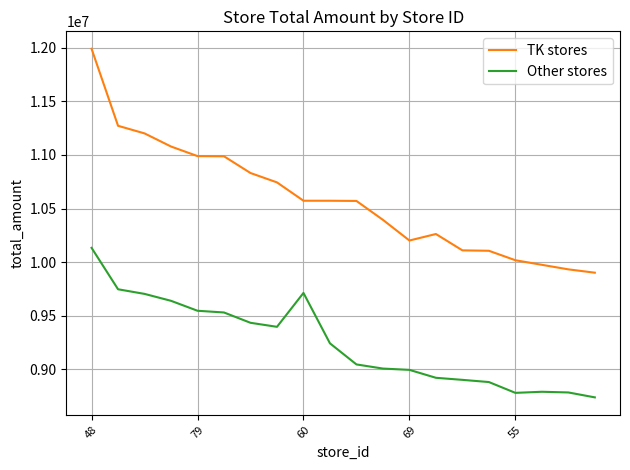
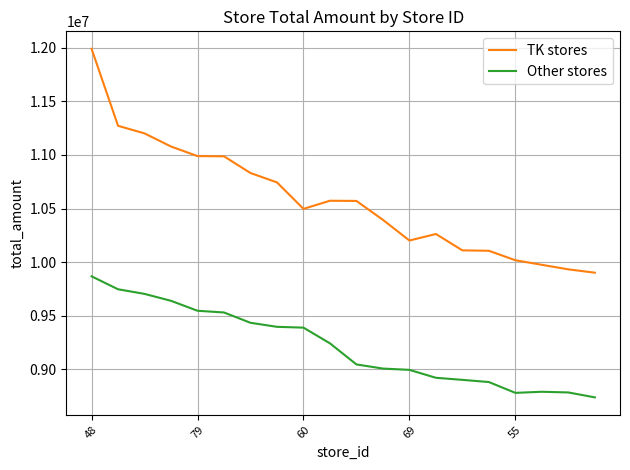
  {
    "TK stores": {
      "48": 11990000,
      "79": 10990000,
-     "60": 10570000,
+     "60": 10500000,
      "69": 10200000,
      "55": 10020000
    },
    "Other stores": {
-     "48": 10130000,
+     "48": 9870000,
      "79": 9540000,
-     "60": 9710000,
+     "60": 9390000,
      "69": 8990000,
      "55": 8780000
    }
  }
